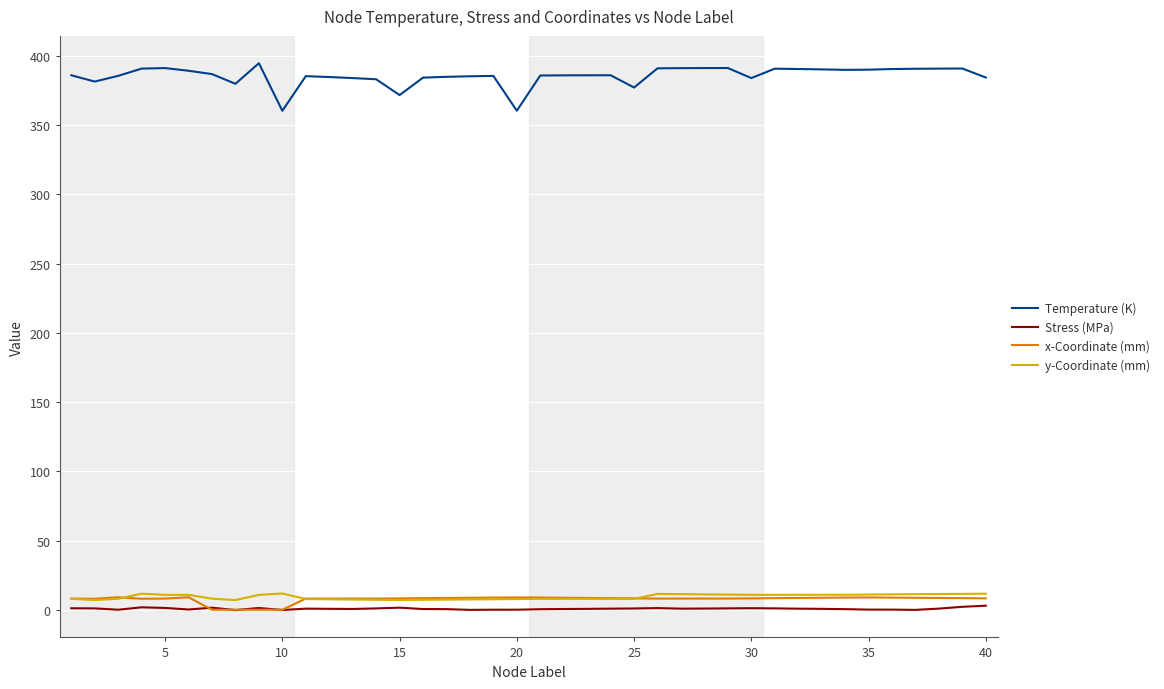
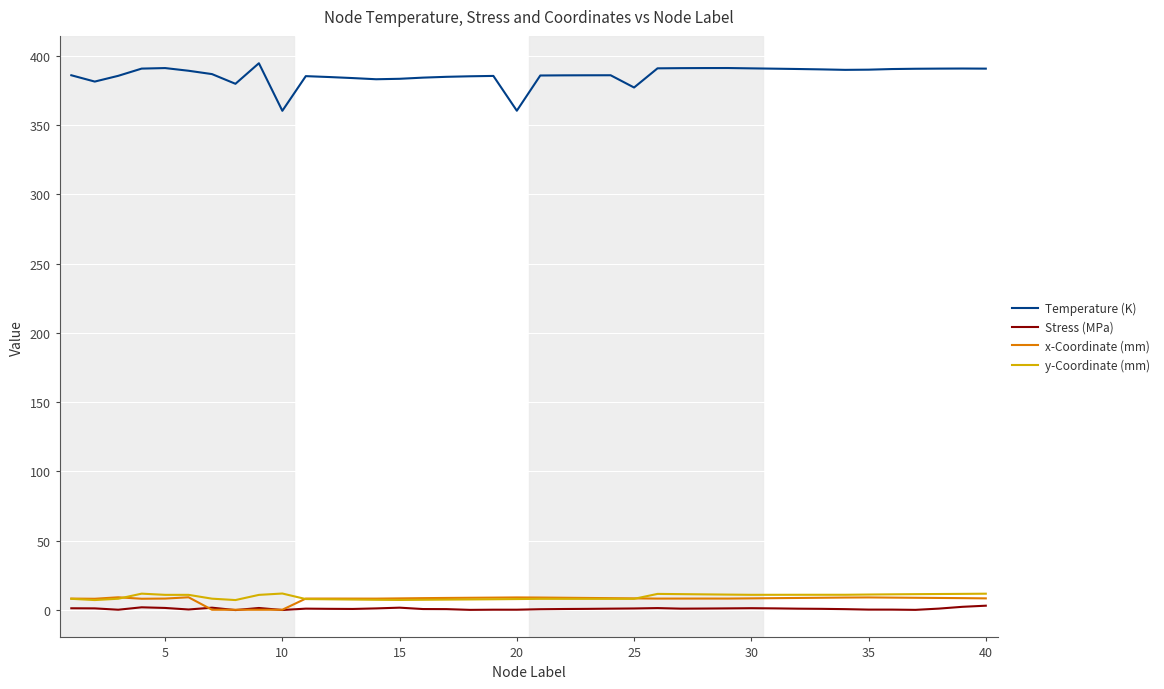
  {
    "Temperature (K)": {
      "5": 391,
      "10": 360,
-     "15": 372,
+     "15": 384,
      "20": 361,
      "25": 377,
-     "30": 384,
+     "30": 391,
      "35": 390,
-     "40": 385
+     "40": 391
    },
    "Stress (MPa)": {
      "5": 1,
      "15": 2,
      "20": 0,
      "25": 1,
      "30": 1,
      "35": 0,
      "40": 3
    }
  }
